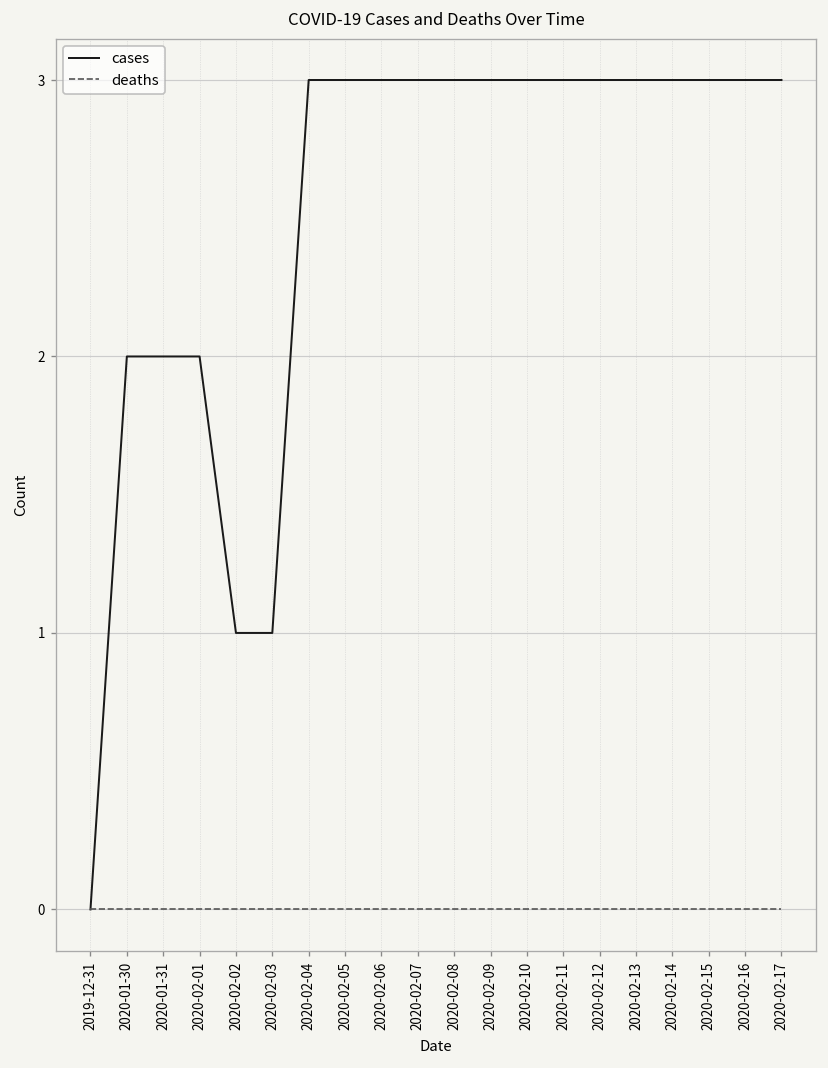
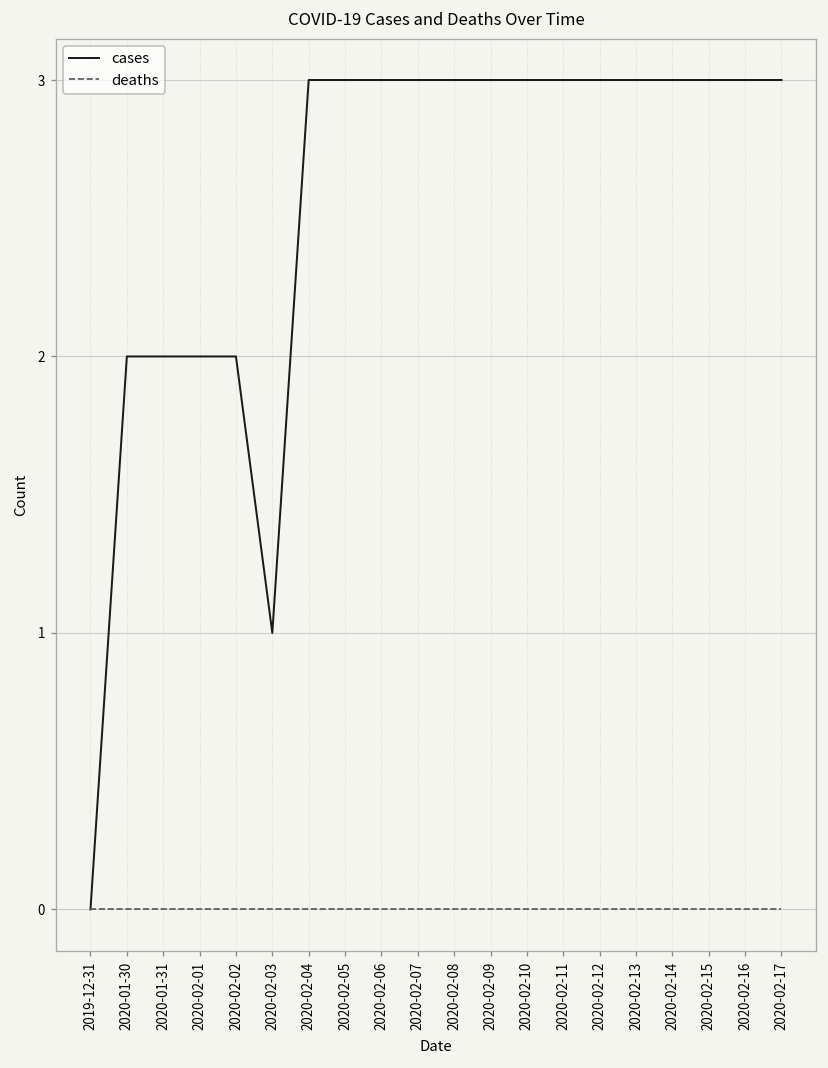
  {
    "cases": {
      "2020-01-30": 2,
      "2020-01-31": 2,
      "2020-02-01": 2,
-     "2020-02-02": 1,
+     "2020-02-02": 2,
      "2020-02-03": 1,
      "2020-02-04": 3,
      "2020-02-05": 3,
      "2020-02-06": 3,
      "2020-02-07": 3,
      "2020-02-08": 3,
      "2020-02-09": 3,
      "2020-02-10": 3,
      "2020-02-11": 3,
      "2020-02-12": 3,
      "2020-02-13": 3,
      "2020-02-14": 3,
      "2020-02-15": 3,
      "2020-02-16": 3,
      "2020-02-17": 3
    },
    "deaths": {
      "2020-01-30": 0,
      "2020-01-31": 0,
      "2020-02-01": 0,
      "2020-02-02": 0,
      "2020-02-03": 0,
      "2020-02-04": 0,
      "2020-02-05": 0,
      "2020-02-06": 0,
      "2020-02-07": 0,
      "2020-02-08": 0,
      "2020-02-09": 0,
      "2020-02-10": 0,
      "2020-02-11": 0,
      "2020-02-12": 0,
      "2020-02-13": 0,
      "2020-02-14": 0,
      "2020-02-15": 0,
      "2020-02-16": 0,
      "2020-02-17": 0
    }
  }
